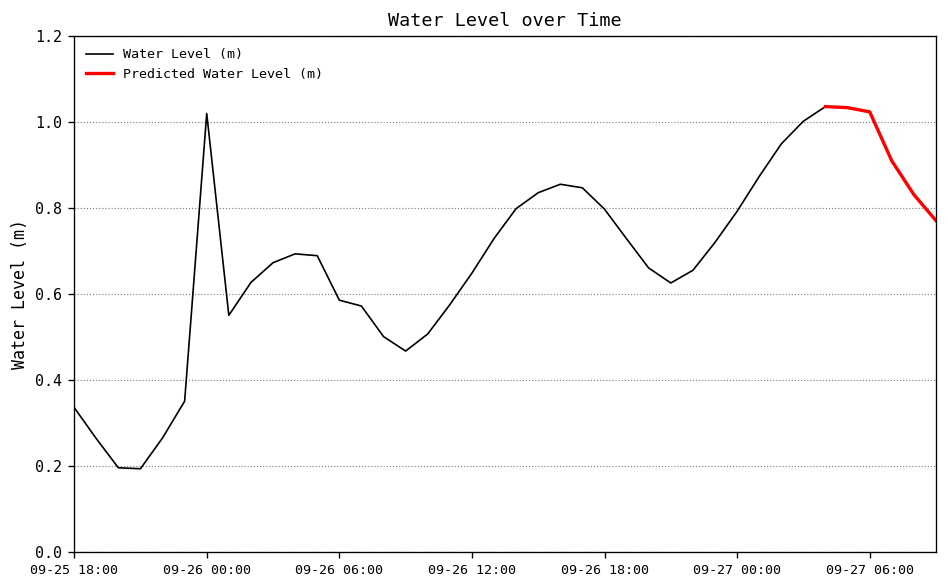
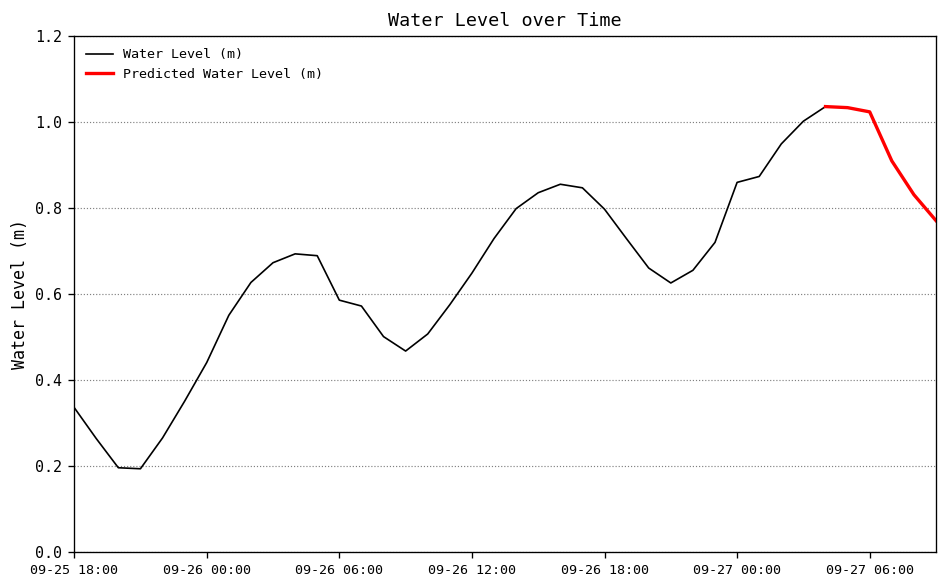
  {
    "Water Level (m)": {
      "09-25 18:00": 0.34,
-     "09-26 00:00": 1.02,
+     "09-26 00:00": 0.44,
      "09-26 06:00": 0.59,
      "09-26 12:00": 0.65,
      "09-26 18:00": 0.80,
-     "09-27 00:00": 0.79
+     "09-27 00:00": 0.86
    },
    "Predicted Water Level (m)": {
      "09-27 06:00": 1.02
    }
  }
